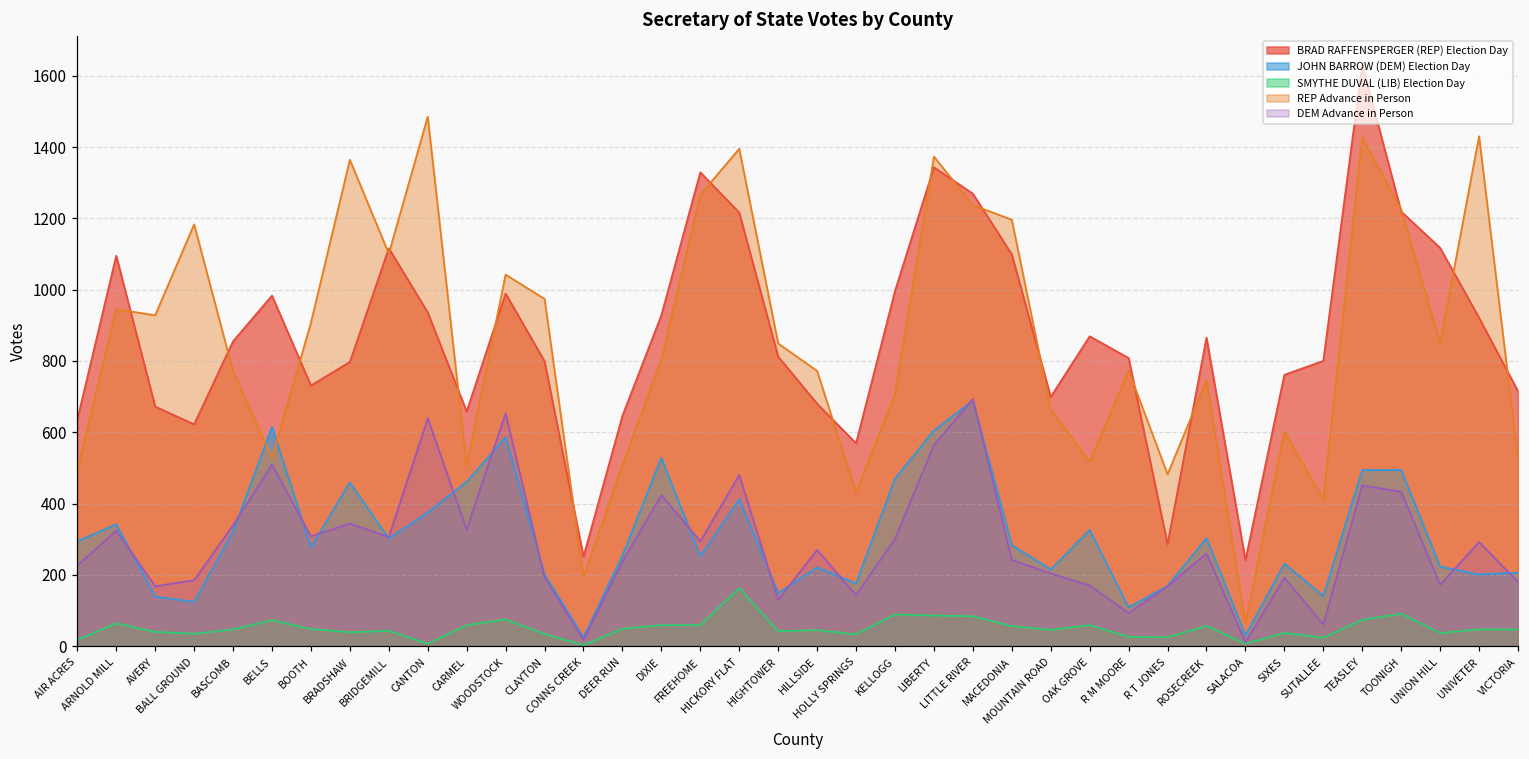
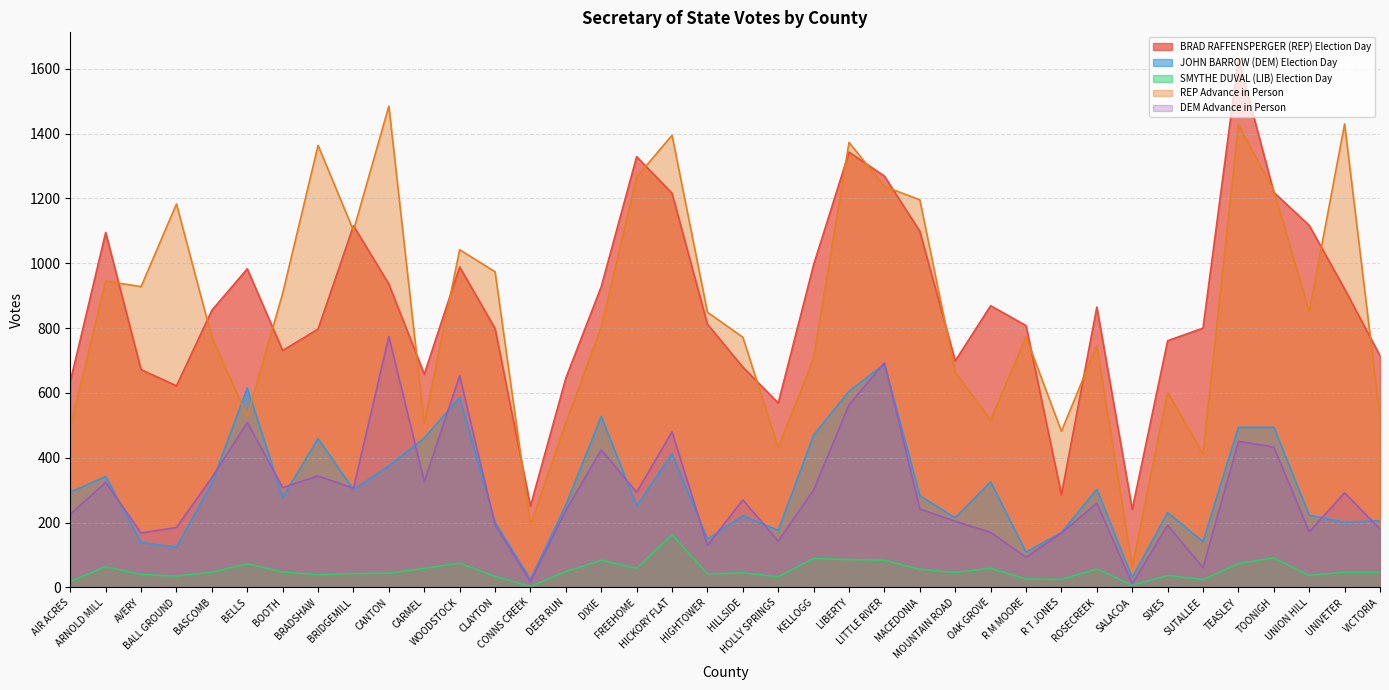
  {
    "JOHN BARROW (DEM) Election Day": {
      "AIR ACRES": 290,
      "ARNOLD MILL": 340,
      "AVERY": 140,
      "BALL GROUND": 120,
      "BASCOMB": 320,
      "BELLS": 620,
      "BOOTH": 280,
      "BRADSHAW": 460,
      "CANTON": 380,
      "CARMEL": 460,
      "WOODSTOCK": 590,
      "CLAYTON": 200,
      "DEER RUN": 250,
      "DIXIE": 530,
      "FREEHOME": 250,
      "HICKORY FLAT": 410,
      "HIGHTOWER": 150,
      "HILLSIDE": 220,
      "HOLLY SPRINGS": 180,
      "KELLOGG": 470,
      "LIBERTY": 610,
      "MACEDONIA": 280,
      "MOUNTAIN ROAD": 220,
      "OAK GROVE": 330,
      "R M MOORE": 110,
      "ROSECREEK": 300,
      "SALACOA": 30,
      "SIXES": 230,
      "SUTALLEE": 140,
      "TEASLEY": 490,
      "TOONIGH": 490,
      "UNION HILL": 220,
      "UNIVETER": 200,
      "VICTORIA": 210
    },
    "SMYTHE DUVAL (LIB) Election Day": {
      "AIR ACRES": 20,
      "ARNOLD MILL": 60,
      "AVERY": 40,
      "BALL GROUND": 40,
      "BASCOMB": 50,
      "BELLS": 70,
      "BOOTH": 50,
      "BRADSHAW": 40,
      "BRIDGEMILL": 40,
-     "CANTON": 10,
+     "CANTON": 40,
      "CARMEL": 60,
      "WOODSTOCK": 80,
      "CLAYTON": 30,
      "CONNS CREEK": 0,
      "DEER RUN": 50,
-     "DIXIE": 60,
+     "DIXIE": 80,
      "FREEHOME": 60,
      "HICKORY FLAT": 160,
      "HIGHTOWER": 40,
      "HILLSIDE": 50,
      "HOLLY SPRINGS": 30,
      "KELLOGG": 90,
      "LIBERTY": 90,
      "LITTLE RIVER": 80,
      "MACEDONIA": 60,
      "MOUNTAIN ROAD": 50,
      "OAK GROVE": 60,
      "R M MOORE": 30,
      "R T JONES": 30,
      "ROSECREEK": 60,
      "SIXES": 40,
      "SUTALLEE": 20,
      "TEASLEY": 70,
      "TOONIGH": 90,
      "UNION HILL": 40,
      "UNIVETER": 50,
      "VICTORIA": 50
    },
    "DEM Advance in Person": {
      "AIR ACRES": 230,
      "ARNOLD MILL": 320,
      "AVERY": 170,
      "BALL GROUND": 190,
      "BASCOMB": 340,
      "BELLS": 510,
      "BOOTH": 310,
      "BRADSHAW": 340,
-     "CANTON": 640,
+     "CANTON": 770,
      "CARMEL": 330,
      "WOODSTOCK": 650,
      "CLAYTON": 190,
      "DEER RUN": 240,
      "DIXIE": 420,
      "FREEHOME": 290,
      "HICKORY FLAT": 480,
      "HIGHTOWER": 130,
      "HILLSIDE": 270,
      "HOLLY SPRINGS": 140,
      "KELLOGG": 300,
      "LIBERTY": 560,
      "MACEDONIA": 240,
      "MOUNTAIN ROAD": 200,
      "OAK GROVE": 170,
      "R M MOORE": 90,
      "ROSECREEK": 260,
      "SIXES": 190,
      "SUTALLEE": 60,
      "TEASLEY": 450,
      "TOONIGH": 430,
      "UNION HILL": 170,
      "UNIVETER": 290,
      "VICTORIA": 180
    }
  }
